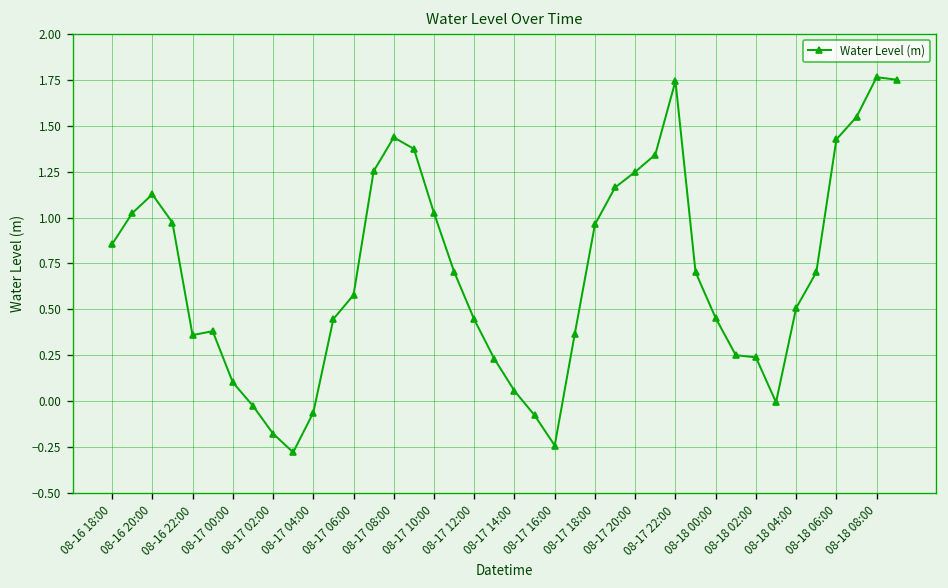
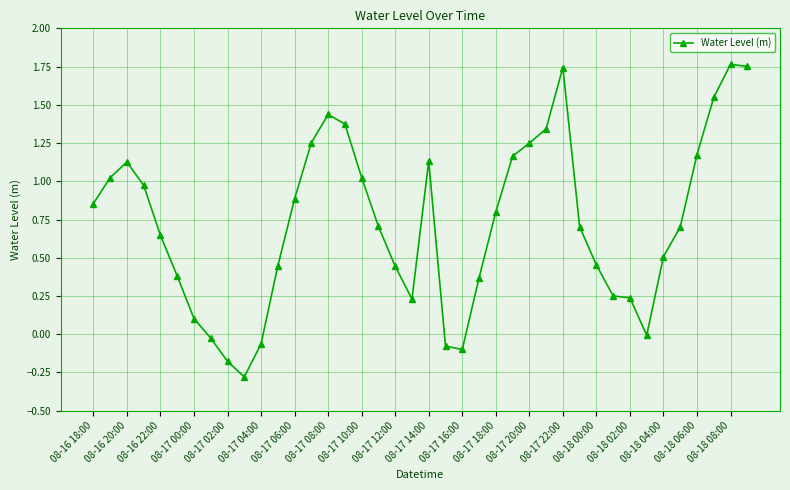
  {
    "08-16 18:00": 0.85,
    "08-16 20:00": 1.13,
-   "08-16 22:00": 0.36,
+   "08-16 22:00": 0.65,
    "08-17 00:00": 0.10,
    "08-17 02:00": -0.18,
    "08-17 04:00": -0.06,
-   "08-17 06:00": 0.58,
+   "08-17 06:00": 0.89,
    "08-17 08:00": 1.44,
    "08-17 10:00": 1.02,
    "08-17 12:00": 0.44,
-   "08-17 14:00": 0.06,
-   "08-17 16:00": -0.24,
-   "08-17 18:00": 0.96,
+   "08-17 14:00": 1.13,
+   "08-17 16:00": -0.10,
+   "08-17 18:00": 0.80,
    "08-17 20:00": 1.25,
    "08-17 22:00": 1.74,
    "08-18 00:00": 0.45,
    "08-18 02:00": 0.24,
    "08-18 04:00": 0.51,
-   "08-18 06:00": 1.43,
+   "08-18 06:00": 1.17,
    "08-18 08:00": 1.76
  }
